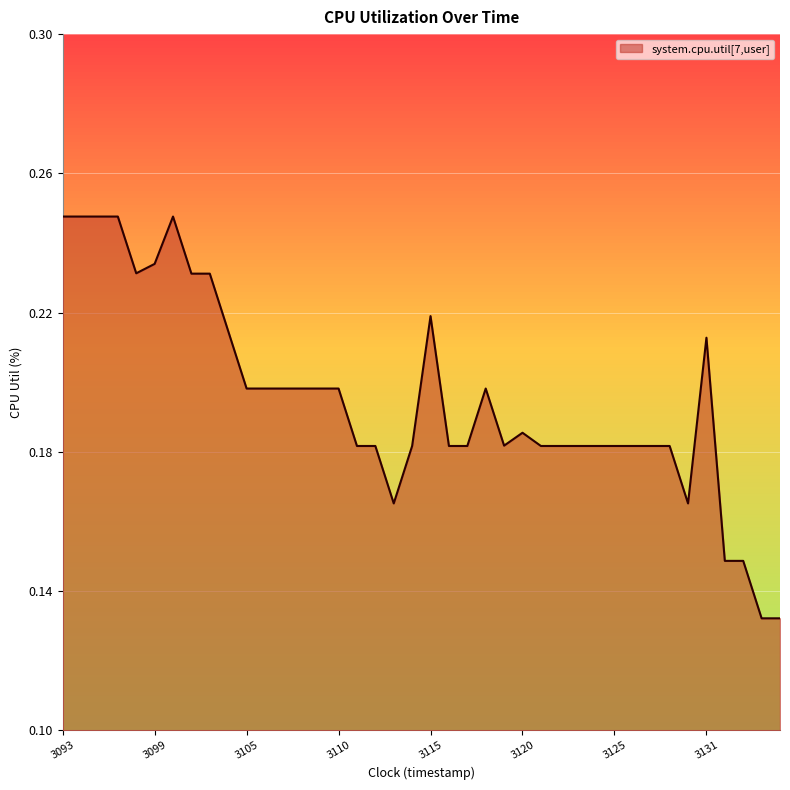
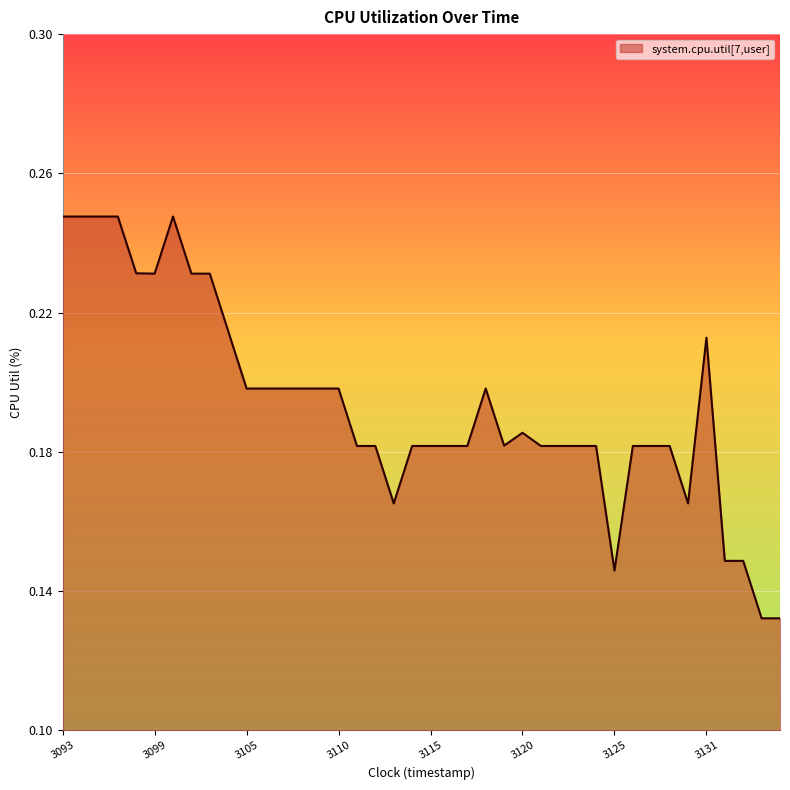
  {
    "3093": 0.248,
-   "3099": 0.234,
+   "3099": 0.231,
    "3105": 0.198,
    "3110": 0.198,
-   "3115": 0.219,
+   "3115": 0.182,
    "3120": 0.186,
-   "3125": 0.182,
+   "3125": 0.146,
    "3131": 0.213
  }
